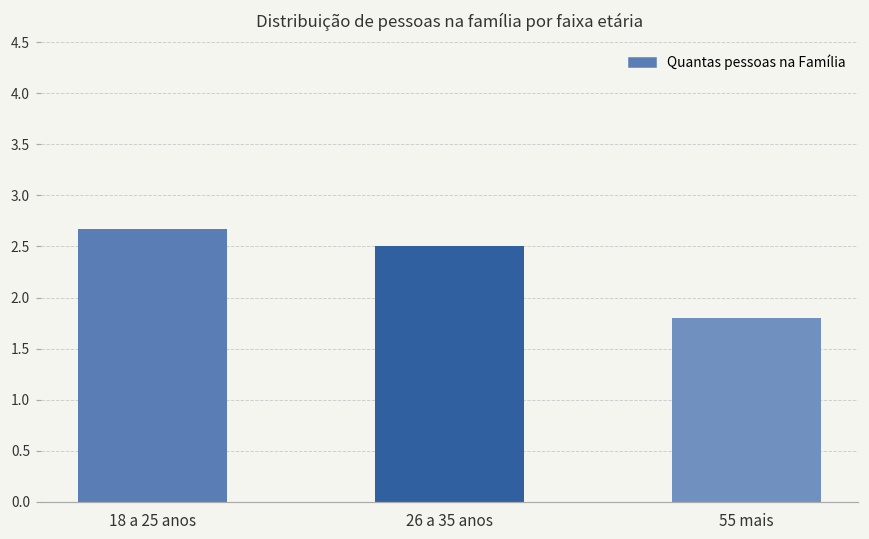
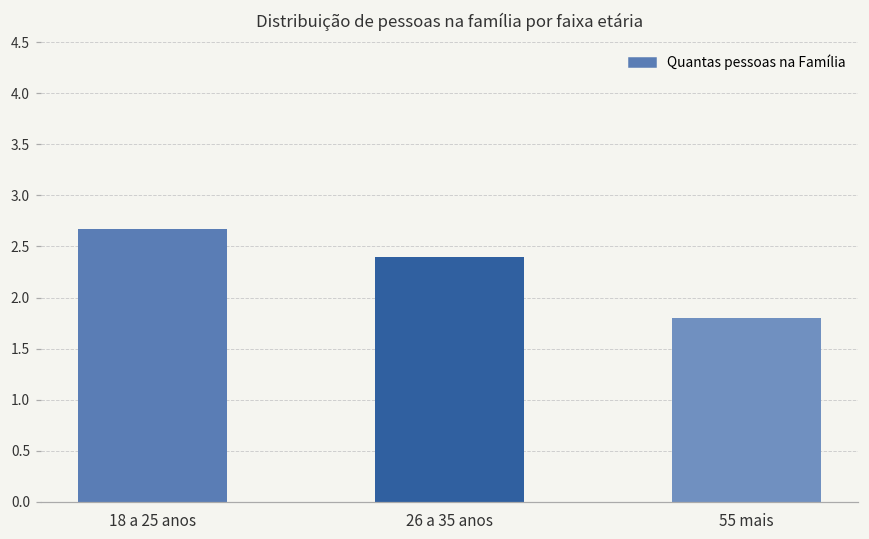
  {
    "18 a 25 anos": 2.7,
-   "26 a 35 anos": 2.5,
+   "26 a 35 anos": 2.4,
    "55 mais": 1.8
  }
